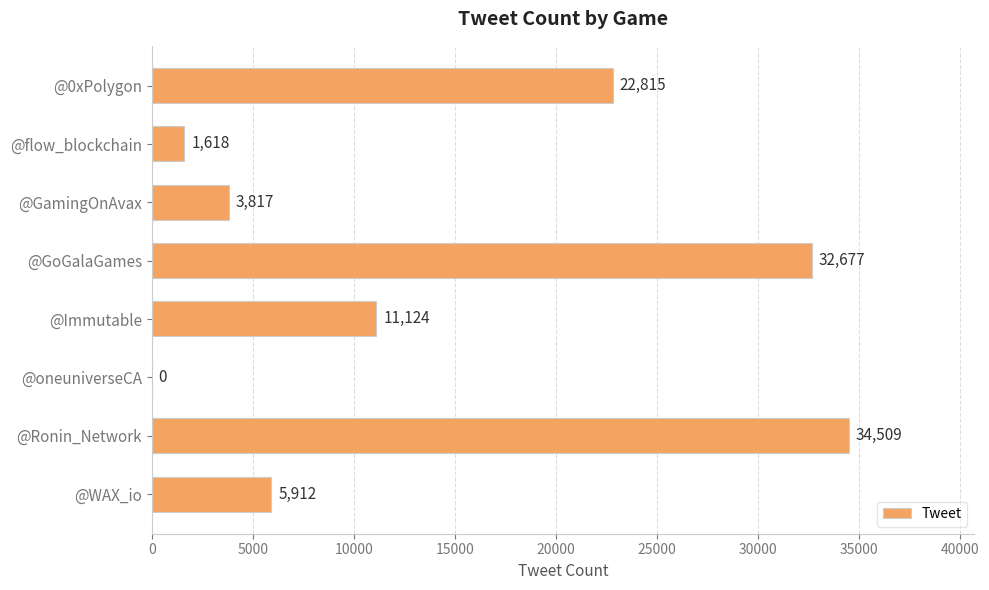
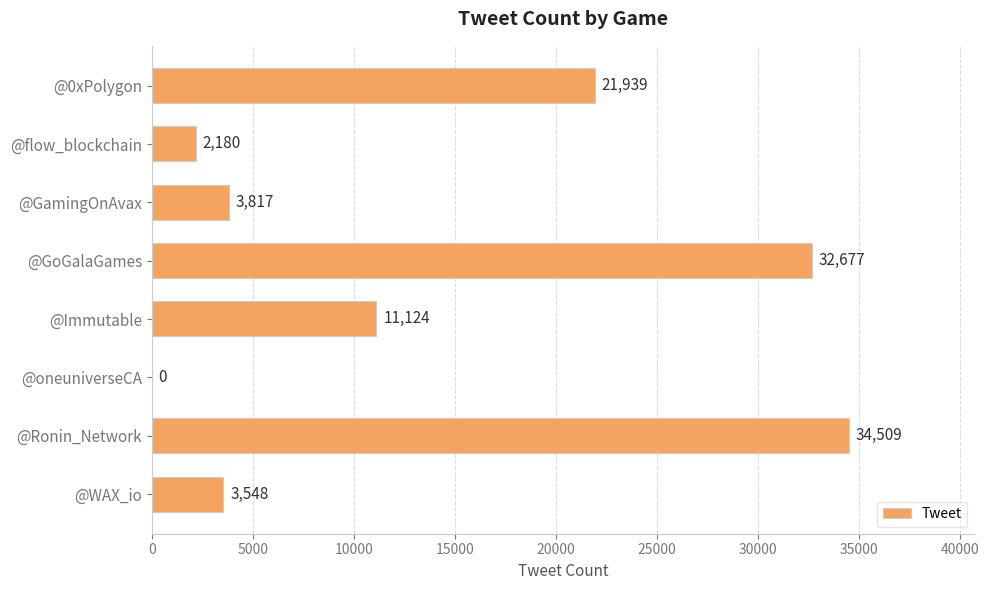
  {
-   "@0xPolygon": "22,815",
-   "@flow_blockchain": "1,618",
+   "@0xPolygon": "21,939",
+   "@flow_blockchain": "2,180",
    "@GamingOnAvax": "3,817",
    "@GoGalaGames": "32,677",
    "@Immutable": "11,124",
    "@oneuniverseCA": "0",
    "@Ronin_Network": "34,509",
-   "@WAX_io": "5,912"
+   "@WAX_io": "3,548"
  }
